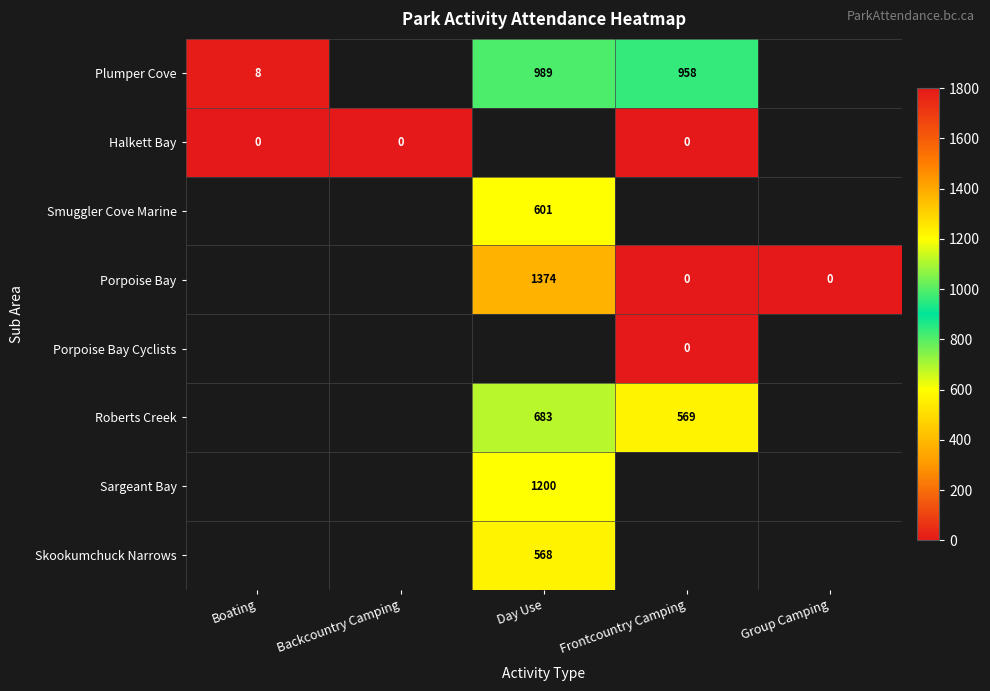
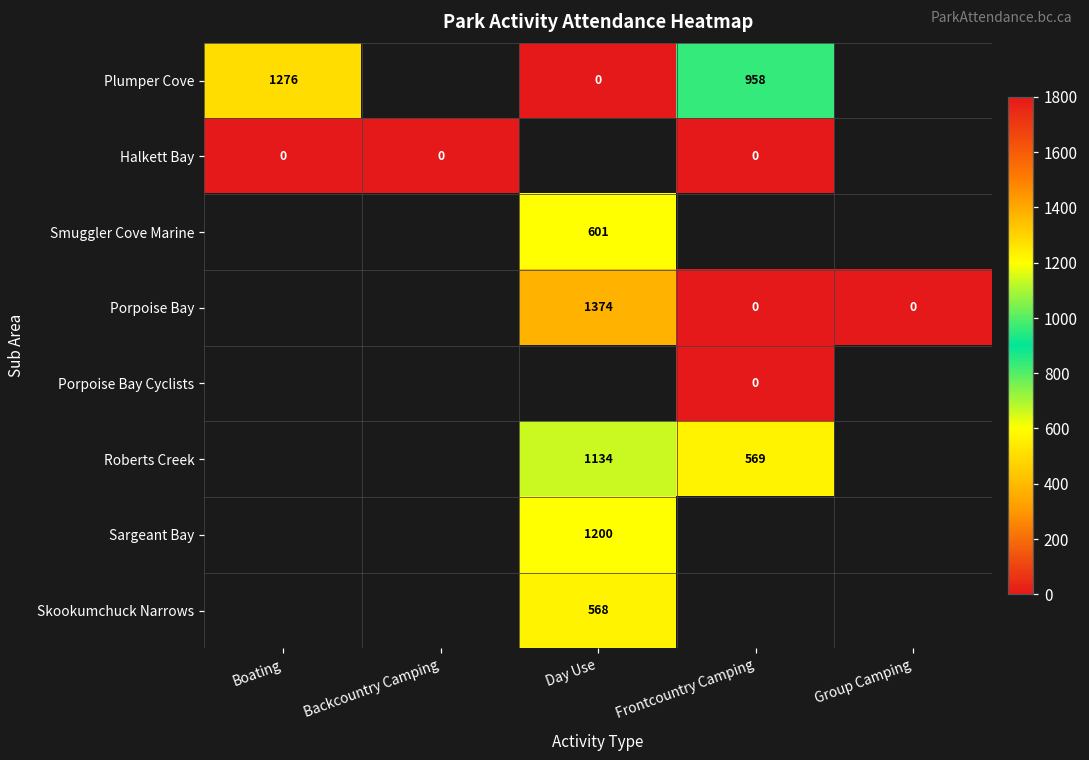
  {
    "Plumper Cove": {
-     "Boating": 8,
-     "Day Use": 989,
+     "Boating": 1276,
+     "Day Use": 0,
      "Frontcountry Camping": 958
    },
    "Halkett Bay": {
      "Boating": 0,
      "Backcountry Camping": 0,
      "Frontcountry Camping": 0
    },
    "Smuggler Cove Marine": {
      "Day Use": 601
    },
    "Porpoise Bay": {
      "Day Use": 1374,
      "Frontcountry Camping": 0,
      "Group Camping": 0
    },
    "Porpoise Bay Cyclists": {
      "Frontcountry Camping": 0
    },
    "Roberts Creek": {
-     "Day Use": 683,
+     "Day Use": 1134,
      "Frontcountry Camping": 569
    },
    "Sargeant Bay": {
      "Day Use": 1200
    },
    "Skookumchuck Narrows": {
      "Day Use": 568
    }
  }
